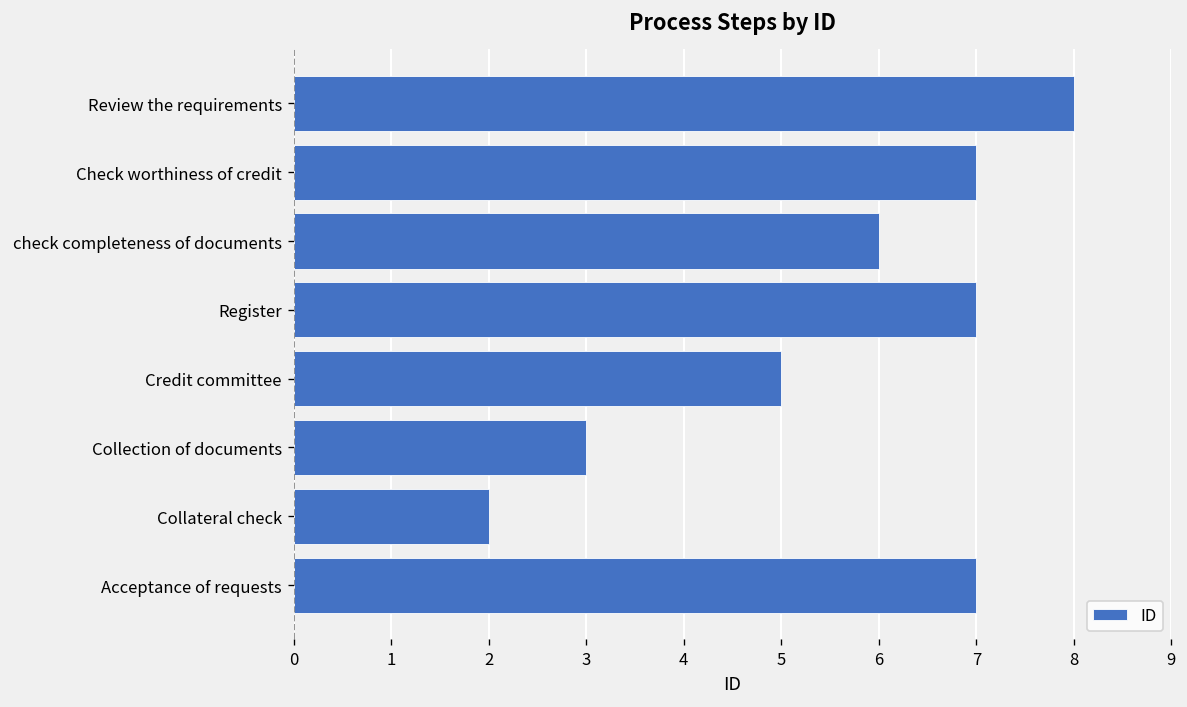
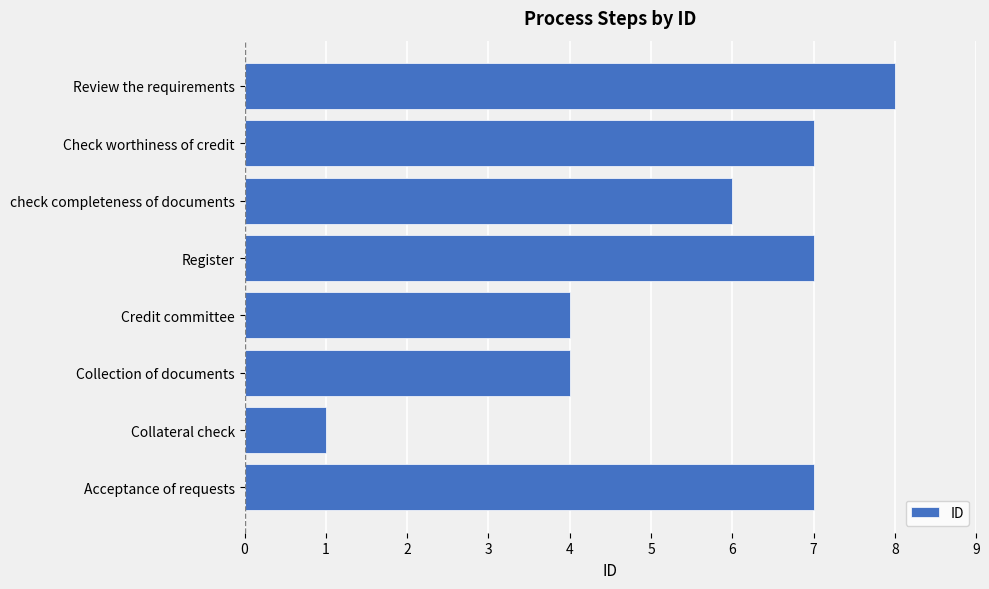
  {
    "Review the requirements": 8,
    "Check worthiness of credit": 7,
    "check completeness of documents": 6,
    "Register": 7,
-   "Credit committee": 5,
-   "Collection of documents": 3,
-   "Collateral check": 2,
+   "Credit committee": 4,
+   "Collection of documents": 4,
+   "Collateral check": 1,
    "Acceptance of requests": 7
  }
